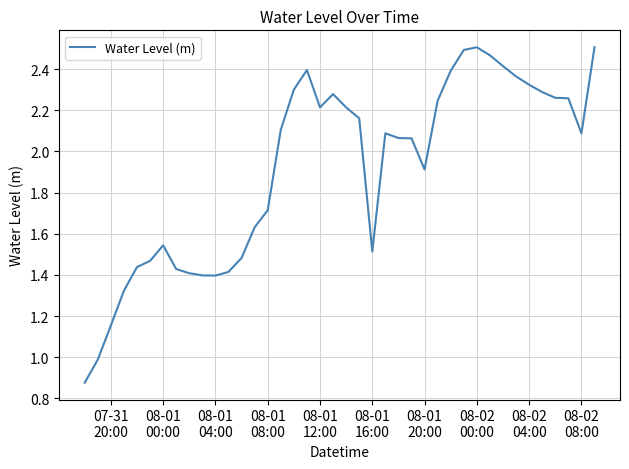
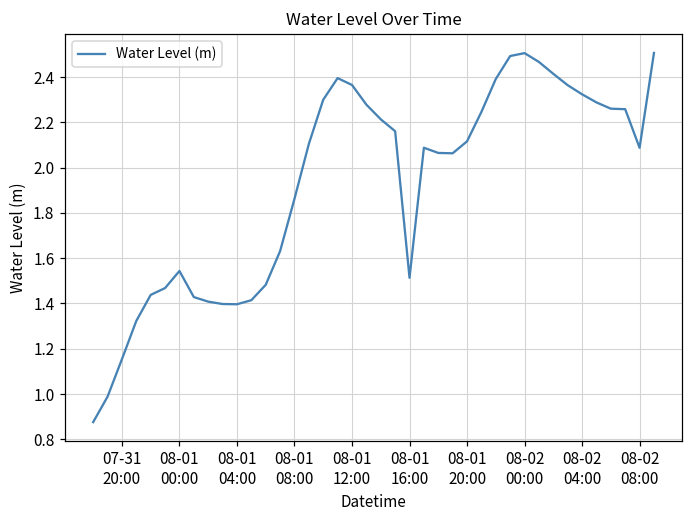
  {
    "07-31 20:00": 1.15,
    "08-01 00:00": 1.54,
    "08-01 04:00": 1.40,
-   "08-01 08:00": 1.71,
-   "08-01 12:00": 2.21,
+   "08-01 08:00": 1.86,
+   "08-01 12:00": 2.37,
    "08-01 16:00": 1.51,
-   "08-01 20:00": 1.91,
+   "08-01 20:00": 2.12,
    "08-02 00:00": 2.51,
    "08-02 04:00": 2.32,
    "08-02 08:00": 2.09
  }
